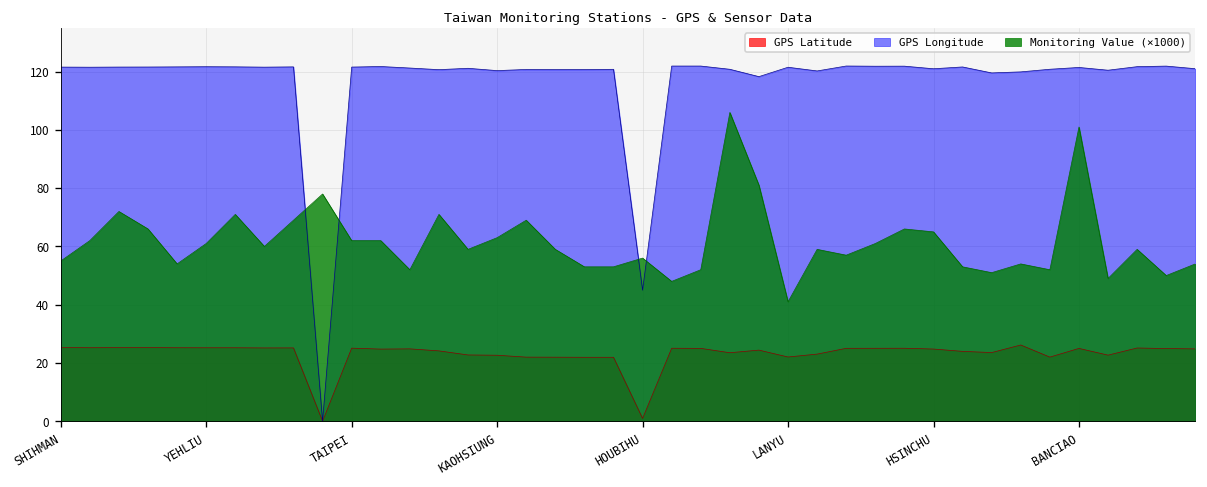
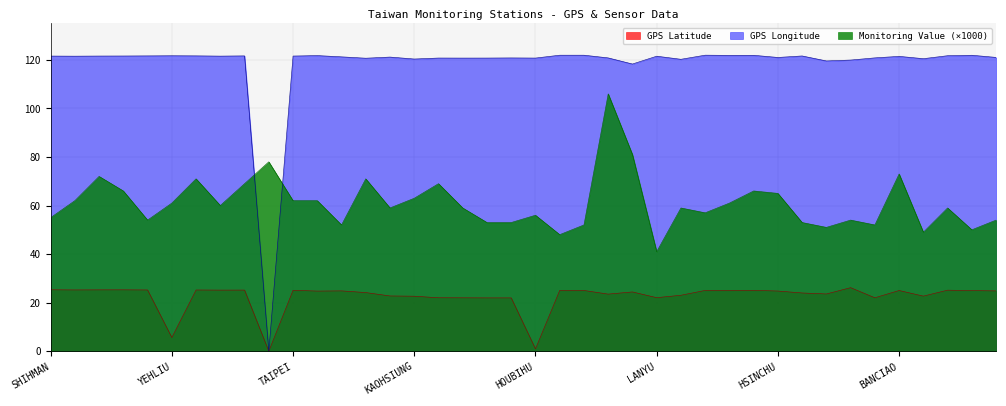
  {
    "GPS Latitude": {
      "SHIHMAN": 25,
-     "YEHLIU": 25,
+     "YEHLIU": 6,
      "TAIPEI": 25,
      "KAOHSIUNG": 23,
      "HOUBIHU": 1,
      "LANYU": 22,
      "HSINCHU": 25,
      "BANCIAO": 25
    },
    "GPS Longitude": {
      "SHIHMAN": 122,
      "YEHLIU": 122,
      "TAIPEI": 122,
      "KAOHSIUNG": 120,
-     "HOUBIHU": 45,
+     "HOUBIHU": 121,
      "LANYU": 122,
      "HSINCHU": 121,
      "BANCIAO": 121
    },
    "Monitoring Value (×1000)": {
      "SHIHMAN": 55,
      "YEHLIU": 61,
      "TAIPEI": 62,
      "KAOHSIUNG": 63,
      "HOUBIHU": 56,
      "LANYU": 41,
      "HSINCHU": 65,
-     "BANCIAO": 101
+     "BANCIAO": 73
    }
  }
